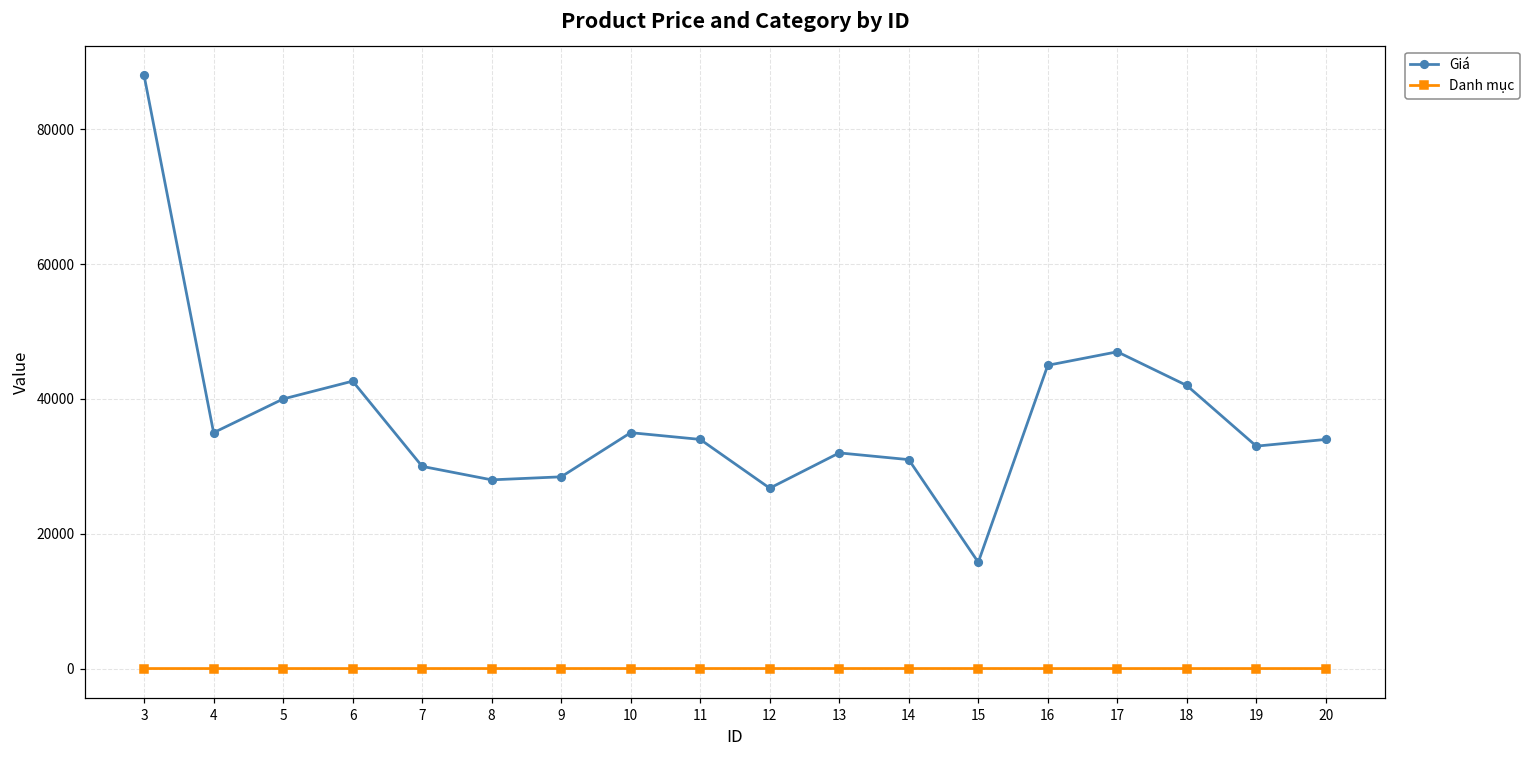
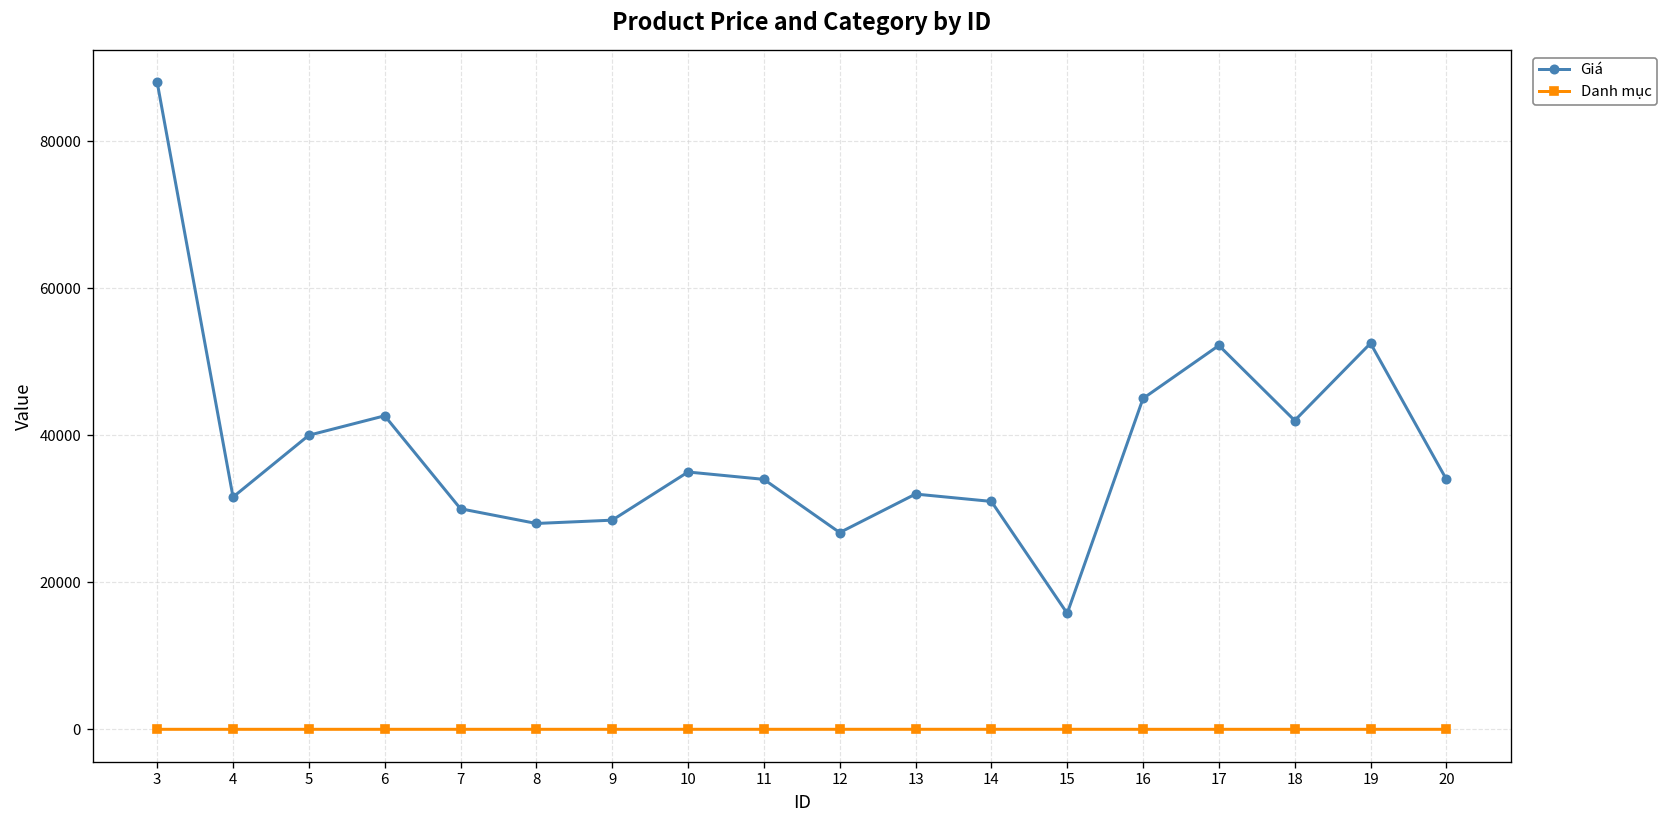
  {
    "Giá": {
      "3": 88000,
-     "4": 35000,
+     "4": 32000,
      "5": 40000,
      "6": 43000,
      "7": 30000,
      "8": 28000,
      "9": 28000,
      "10": 35000,
      "11": 34000,
      "12": 27000,
      "13": 32000,
      "14": 31000,
      "15": 16000,
      "16": 45000,
-     "17": 47000,
+     "17": 52000,
      "18": 42000,
-     "19": 33000,
+     "19": 53000,
      "20": 34000
    },
    "Danh mục": {
      "3": 0,
      "4": 0,
      "5": 0,
      "6": 0,
      "7": 0,
      "8": 0,
      "9": 0,
      "10": 0,
      "11": 0,
      "12": 0,
      "13": 0,
      "14": 0,
      "15": 0,
      "16": 0,
      "17": 0,
      "18": 0,
      "19": 0,
      "20": 0
    }
  }
